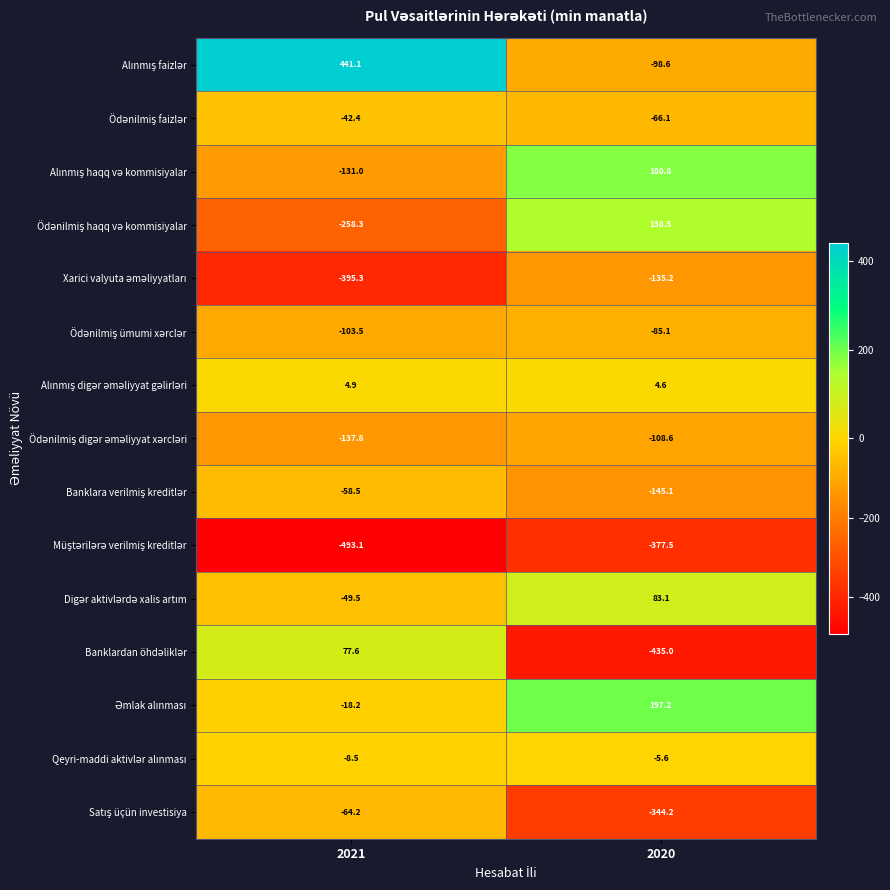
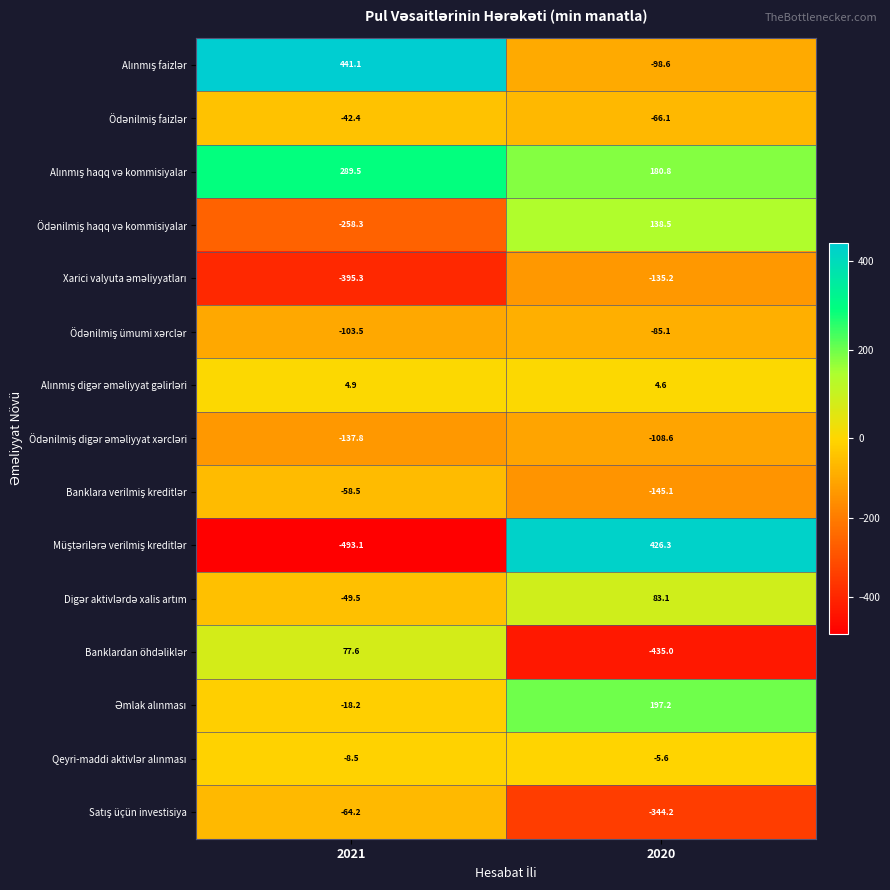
  {
    "Alınmış faizlər": {
      "2021": 441.1,
      "2020": -98.6
    },
    "Ödənilmiş faizlər": {
      "2021": -42.4,
      "2020": -66.1
    },
    "Alınmış haqq və kommisiyalar": {
-     "2021": -131.0,
+     "2021": 289.5,
      "2020": 180.8
    },
    "Ödənilmiş haqq və kommisiyalar": {
      "2021": -258.3,
      "2020": 138.5
    },
    "Xarici valyuta əməliyyatları": {
      "2021": -395.3,
      "2020": -135.2
    },
    "Ödənilmiş ümumi xərclər": {
      "2021": -103.5,
      "2020": -85.1
    },
    "Alınmış digər əməliyyat gəlirləri": {
      "2021": 4.9,
      "2020": 4.6
    },
    "Ödənilmiş digər əməliyyat xərcləri": {
      "2021": -137.8,
      "2020": -108.6
    },
    "Banklara verilmiş kreditlər": {
      "2021": -58.5,
      "2020": -145.1
    },
    "Müştərilərə verilmiş kreditlər": {
      "2021": -493.1,
-     "2020": -377.5
+     "2020": 426.3
    },
    "Digər aktivlərdə xalis artım": {
      "2021": -49.5,
      "2020": 83.1
    },
    "Banklardan öhdəliklər": {
      "2021": 77.6,
      "2020": -435.0
    },
    "Əmlak alınması": {
      "2021": -18.2,
      "2020": 197.2
    },
    "Qeyri-maddi aktivlər alınması": {
      "2021": -8.5,
      "2020": -5.6
    },
    "Satış üçün investisiya": {
      "2021": -64.2,
      "2020": -344.2
    }
  }
